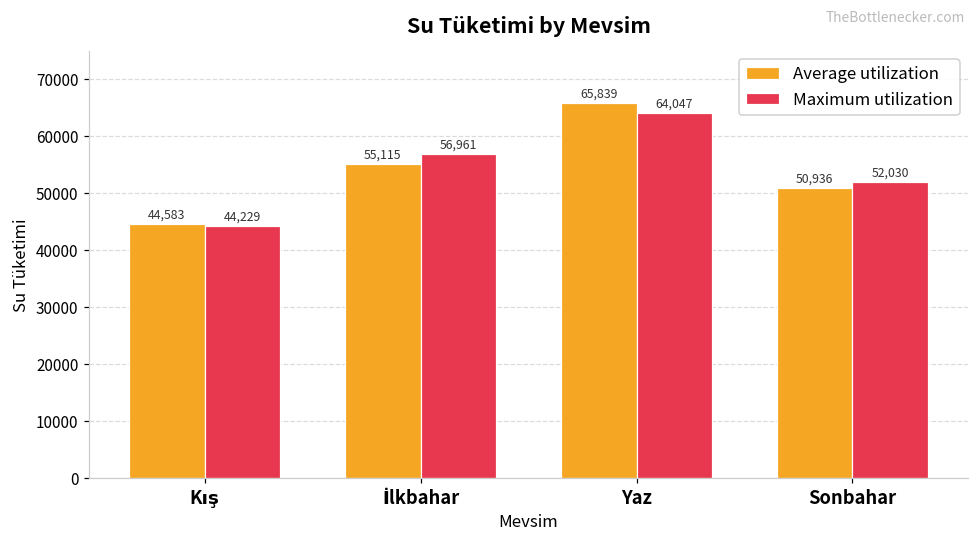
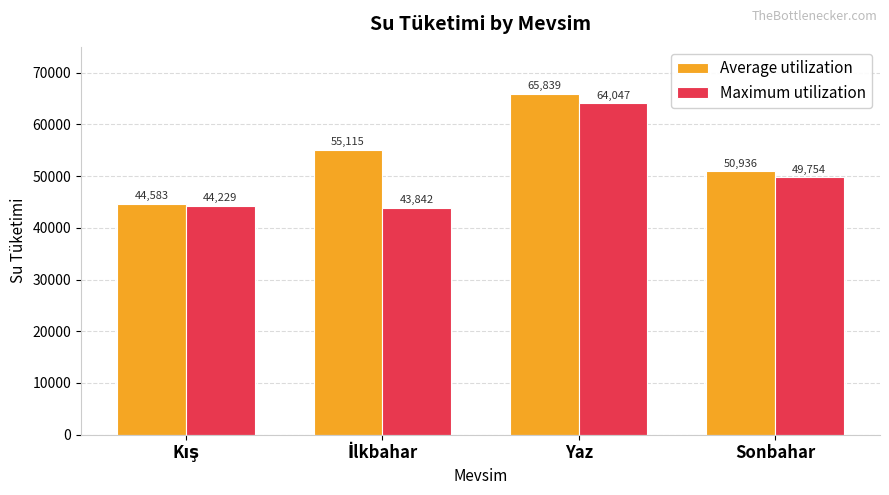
  {
    "Average utilization": {
      "Kış": "44,583",
      "İlkbahar": "55,115",
      "Yaz": "65,839",
      "Sonbahar": "50,936"
    },
    "Maximum utilization": {
      "Kış": "44,229",
-     "İlkbahar": "56,961",
+     "İlkbahar": "43,842",
      "Yaz": "64,047",
-     "Sonbahar": "52,030"
+     "Sonbahar": "49,754"
    }
  }
